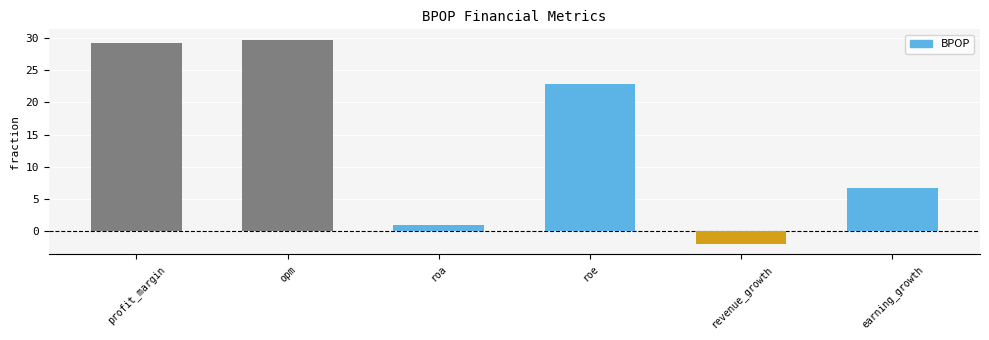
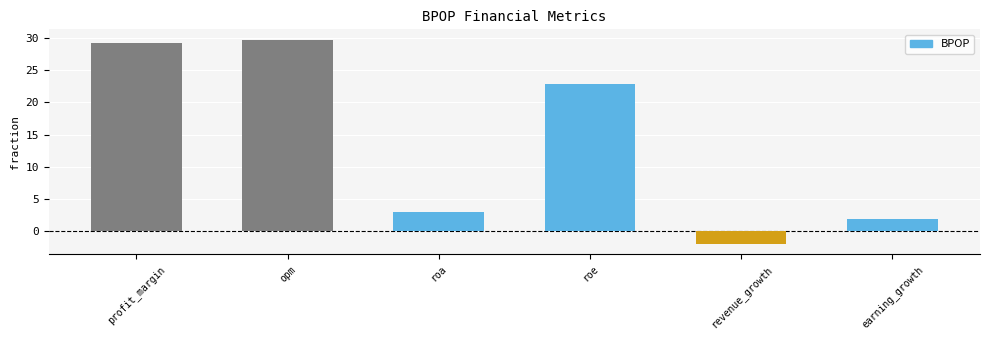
  {
    "profit_margin": 29,
    "opm": 30,
-   "roa": 1,
+   "roa": 3,
    "roe": 23,
    "revenue_growth": -2,
-   "earning_growth": 7
+   "earning_growth": 2
  }
